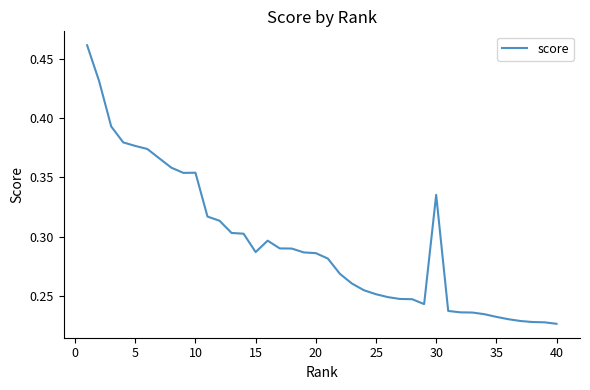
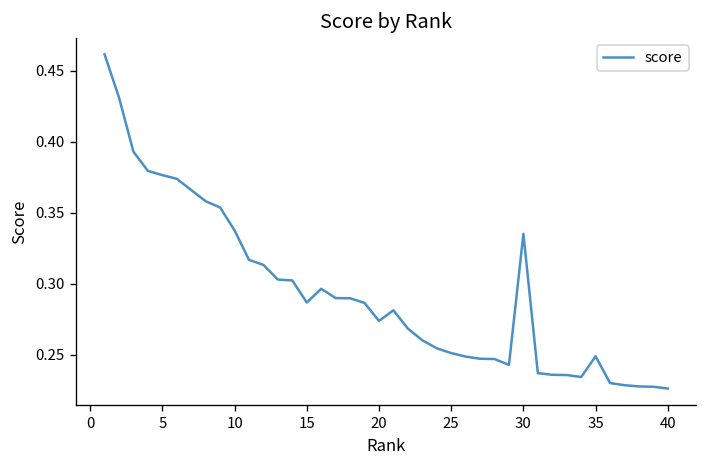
  {
    "5": 0.376,
-   "10": 0.354,
+   "10": 0.338,
    "15": 0.287,
-   "20": 0.286,
+   "20": 0.274,
    "25": 0.251,
    "30": 0.335,
-   "35": 0.232,
+   "35": 0.249,
    "40": 0.226
  }
